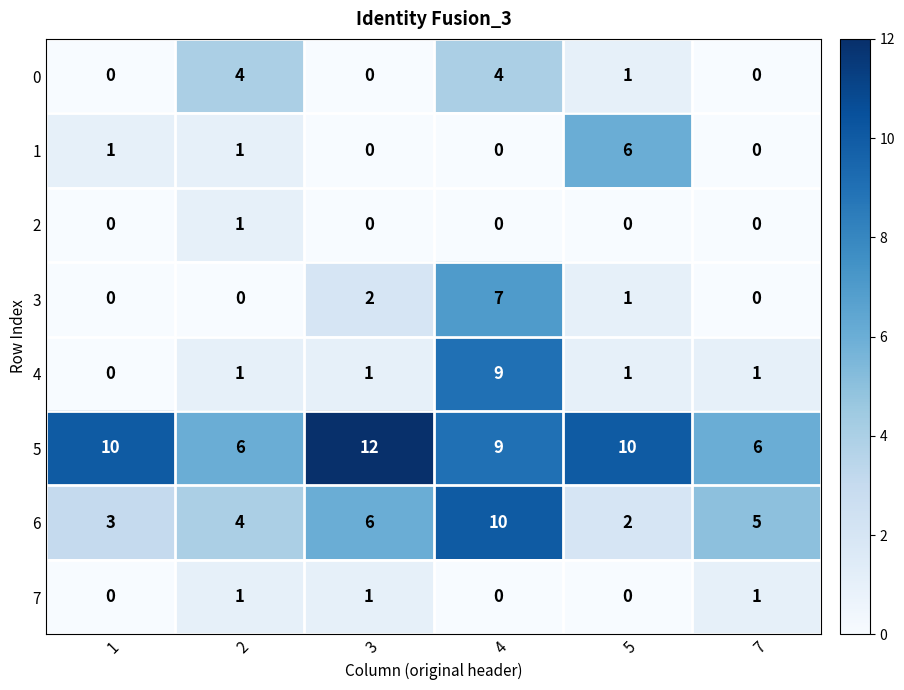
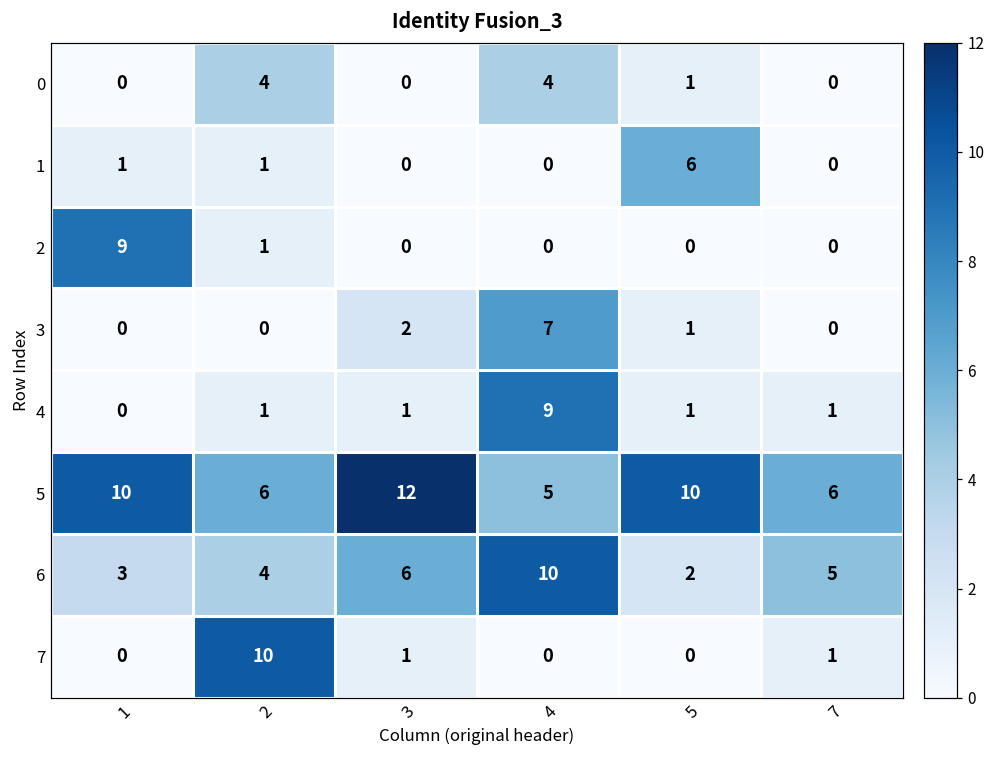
  {
    "0": {
      "1": 0,
      "2": 4,
      "3": 0,
      "4": 4,
      "5": 1,
      "7": 0
    },
    "1": {
      "1": 1,
      "2": 1,
      "3": 0,
      "4": 0,
      "5": 6,
      "7": 0
    },
    "2": {
-     "1": 0,
+     "1": 9,
      "2": 1,
      "3": 0,
      "4": 0,
      "5": 0,
      "7": 0
    },
    "3": {
      "1": 0,
      "2": 0,
      "3": 2,
      "4": 7,
      "5": 1,
      "7": 0
    },
    "4": {
      "1": 0,
      "2": 1,
      "3": 1,
      "4": 9,
      "5": 1,
      "7": 1
    },
    "5": {
      "1": 10,
      "2": 6,
      "3": 12,
-     "4": 9,
+     "4": 5,
      "5": 10,
      "7": 6
    },
    "6": {
      "1": 3,
      "2": 4,
      "3": 6,
      "4": 10,
      "5": 2,
      "7": 5
    },
    "7": {
      "1": 0,
-     "2": 1,
+     "2": 10,
      "3": 1,
      "4": 0,
      "5": 0,
      "7": 1
    }
  }
